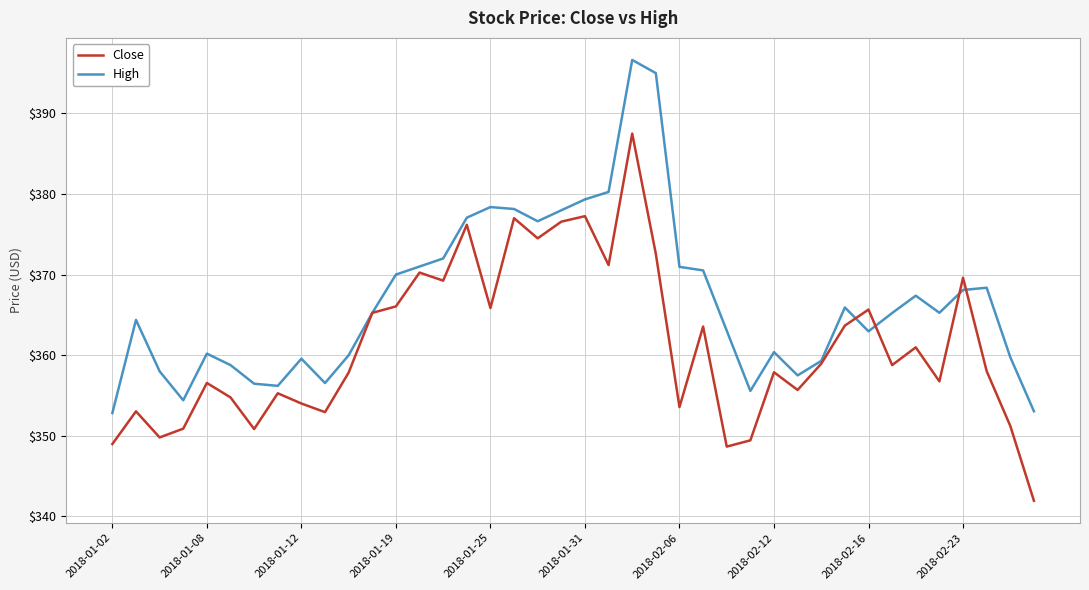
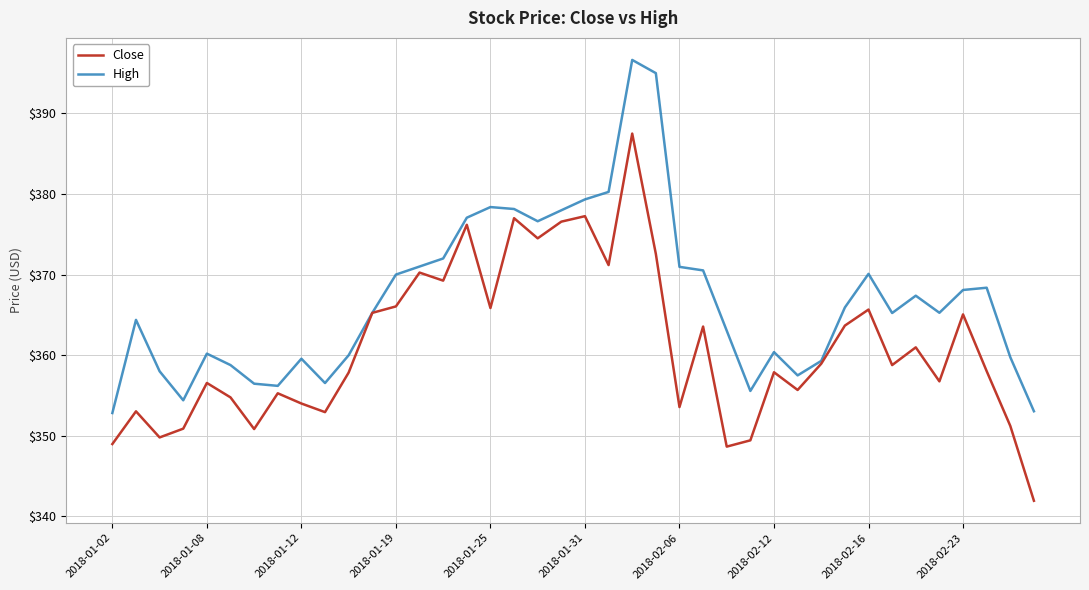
  {
    "Close": {
      "2018-01-02": "$349",
      "2018-01-08": "$357",
      "2018-01-12": "$354",
      "2018-01-19": "$366",
      "2018-01-25": "$366",
      "2018-01-31": "$377",
      "2018-02-06": "$354",
      "2018-02-12": "$358",
      "2018-02-16": "$366",
-     "2018-02-23": "$370"
+     "2018-02-23": "$365"
    },
    "High": {
      "2018-01-02": "$353",
      "2018-01-08": "$360",
      "2018-01-12": "$360",
      "2018-01-19": "$370",
      "2018-01-25": "$378",
      "2018-01-31": "$379",
      "2018-02-06": "$371",
      "2018-02-12": "$360",
-     "2018-02-16": "$363",
+     "2018-02-16": "$370",
      "2018-02-23": "$368"
    }
  }
